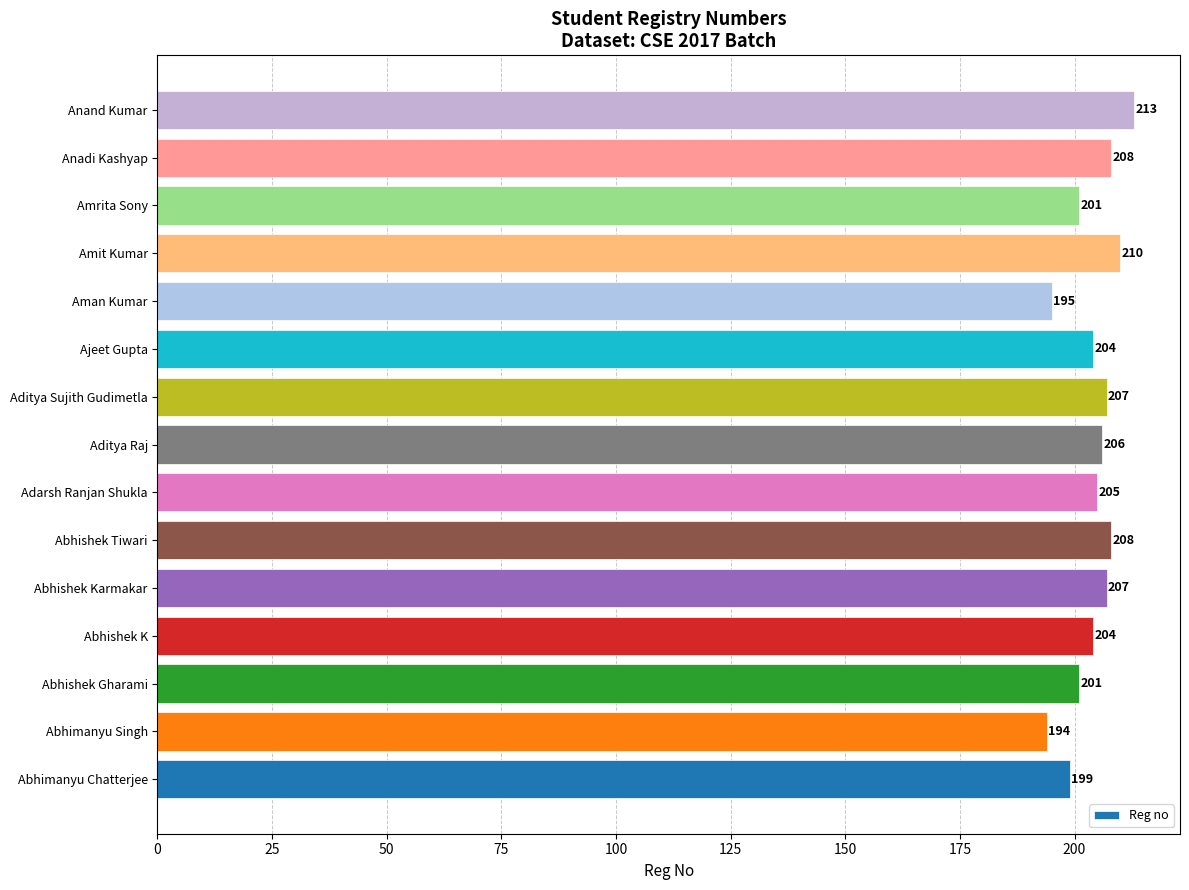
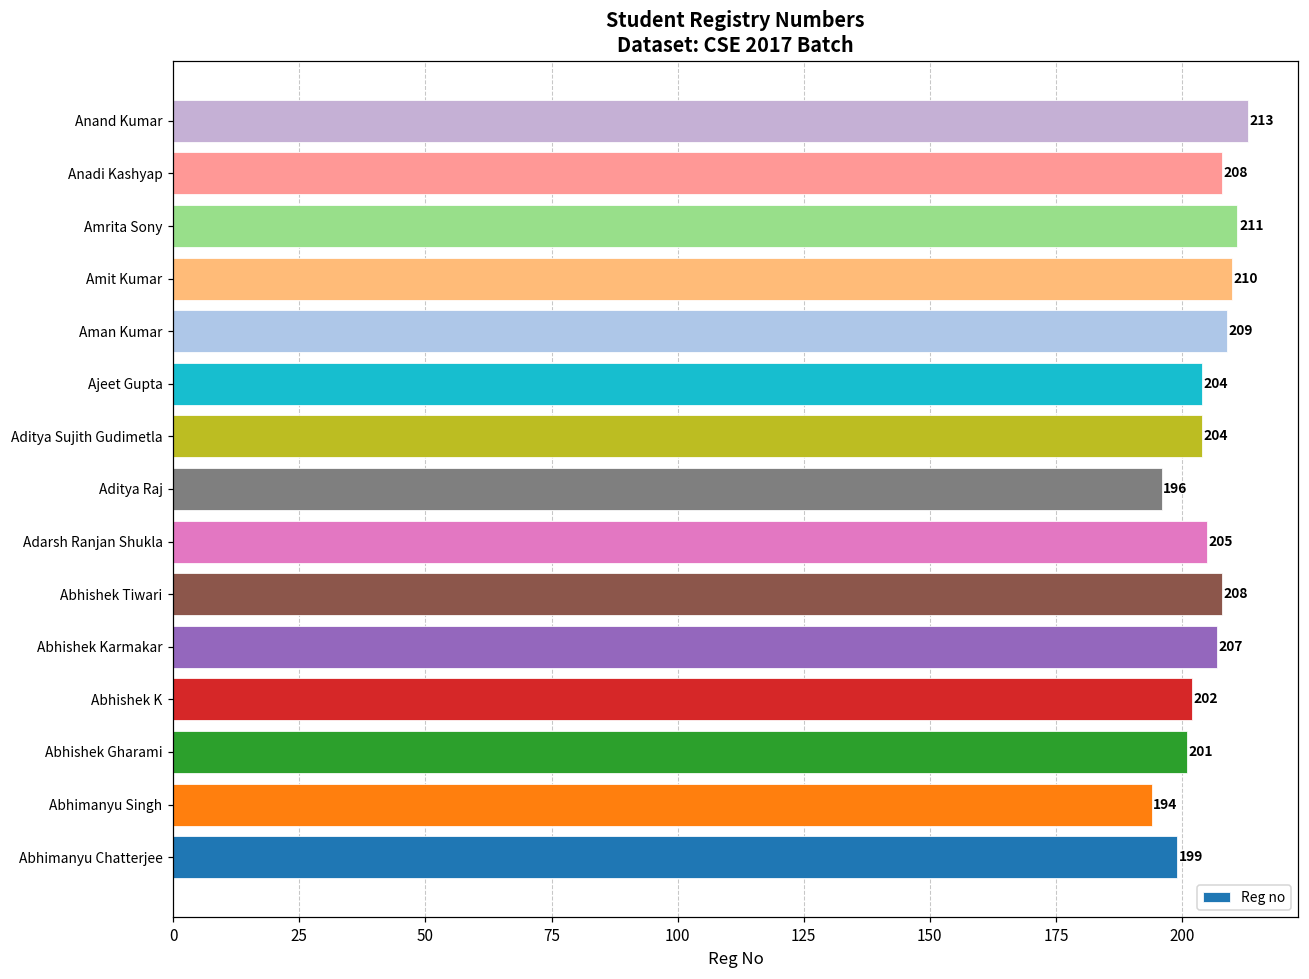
  {
    "Anand Kumar": 213,
    "Anadi Kashyap": 208,
-   "Amrita Sony": 201,
+   "Amrita Sony": 211,
    "Amit Kumar": 210,
-   "Aman Kumar": 195,
+   "Aman Kumar": 209,
    "Ajeet Gupta": 204,
-   "Aditya Sujith Gudimetla": 207,
-   "Aditya Raj": 206,
+   "Aditya Sujith Gudimetla": 204,
+   "Aditya Raj": 196,
    "Adarsh Ranjan Shukla": 205,
    "Abhishek Tiwari": 208,
    "Abhishek Karmakar": 207,
-   "Abhishek K": 204,
+   "Abhishek K": 202,
    "Abhishek Gharami": 201,
    "Abhimanyu Singh": 194,
    "Abhimanyu Chatterjee": 199
  }
